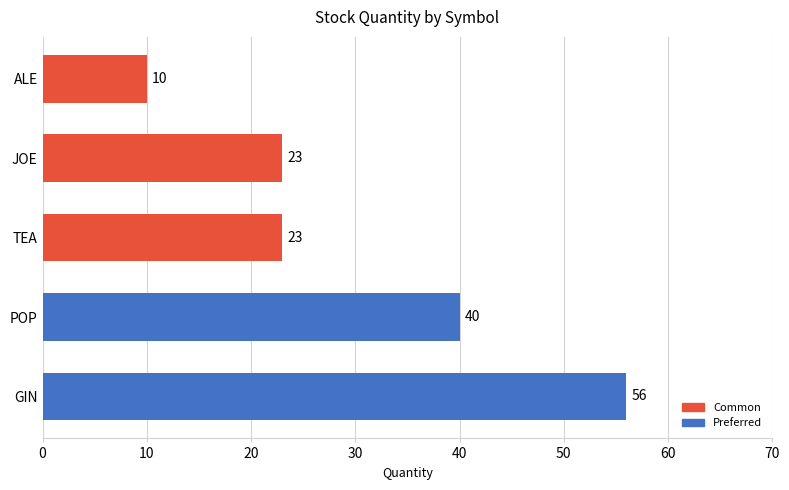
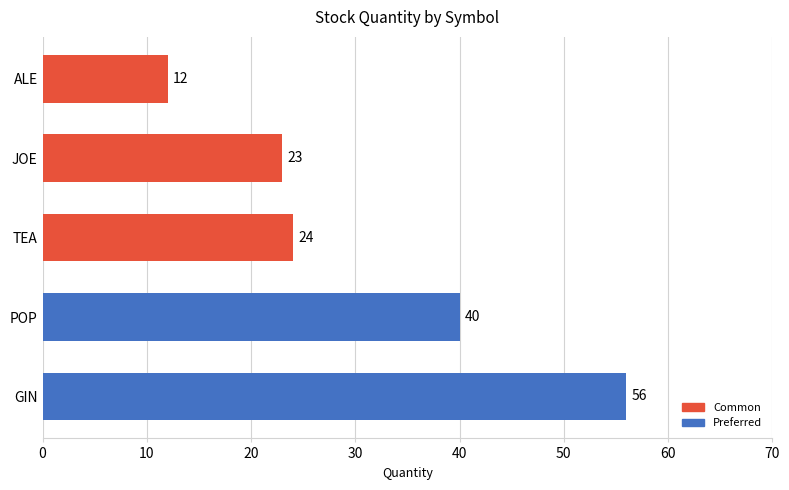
  {
-   "ALE": 10,
+   "ALE": 12,
    "JOE": 23,
-   "TEA": 23,
+   "TEA": 24,
    "POP": 40,
    "GIN": 56
  }
